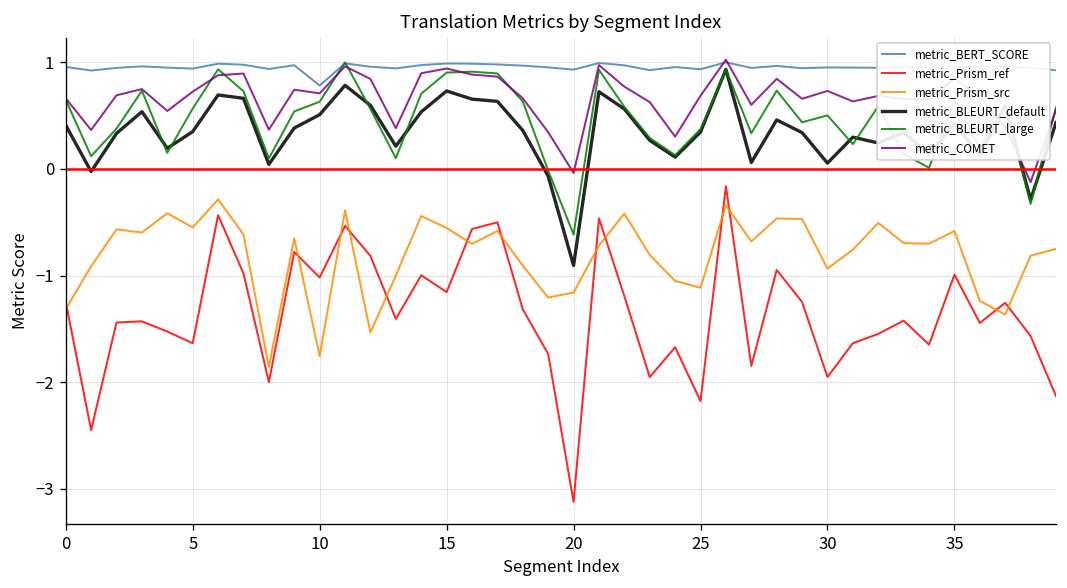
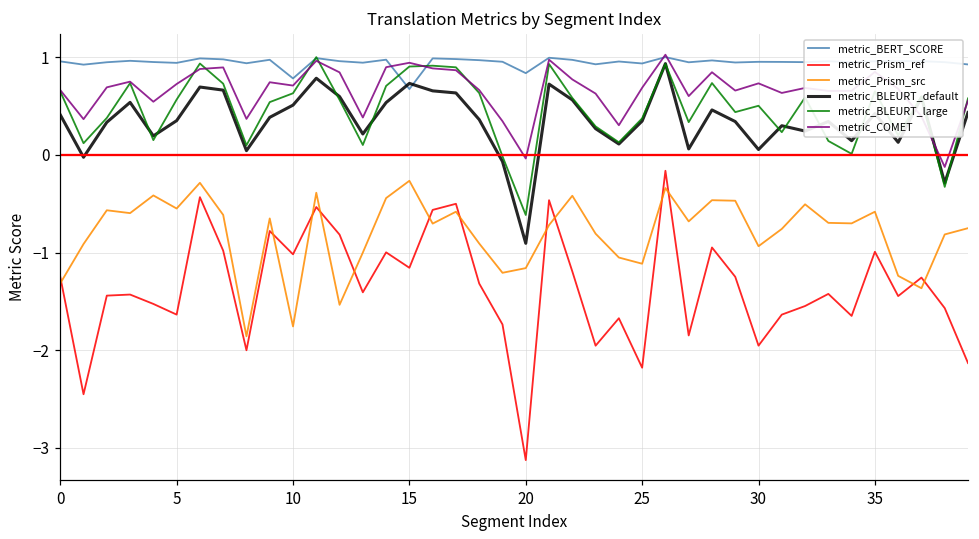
  {
    "metric_BERT_SCORE": {
      "0": 1.0,
      "5": 0.9,
      "10": 0.8,
-     "15": 1.0,
-     "20": 0.9,
+     "15": 0.7,
+     "20": 0.8,
      "25": 0.9,
      "30": 1.0
    },
    "metric_Prism_ref": {
      "0": -1.2,
      "5": -1.6,
      "10": -1.0,
      "15": -1.2,
      "20": -3.1,
      "25": -2.2,
      "30": -2.0,
      "35": -1.0
    },
    "metric_Prism_src": {
      "0": -1.3,
      "5": -0.5,
      "10": -1.8,
-     "15": -0.6,
+     "15": -0.3,
      "20": -1.2,
      "25": -1.1,
      "30": -0.9,
      "35": -0.6
    },
    "metric_BLEURT_default": {
      "0": 0.4,
      "5": 0.4,
      "10": 0.5,
      "15": 0.7,
      "20": -0.9,
      "30": 0.1
    },
    "metric_BLEURT_large": {
      "5": 0.6,
      "10": 0.6,
      "15": 0.9,
      "20": -0.6,
      "30": 0.5
    },
    "metric_COMET": {
      "5": 0.7,
      "10": 0.7,
      "15": 0.9,
      "20": 0.0,
      "25": 0.7,
      "30": 0.7
    }
  }
